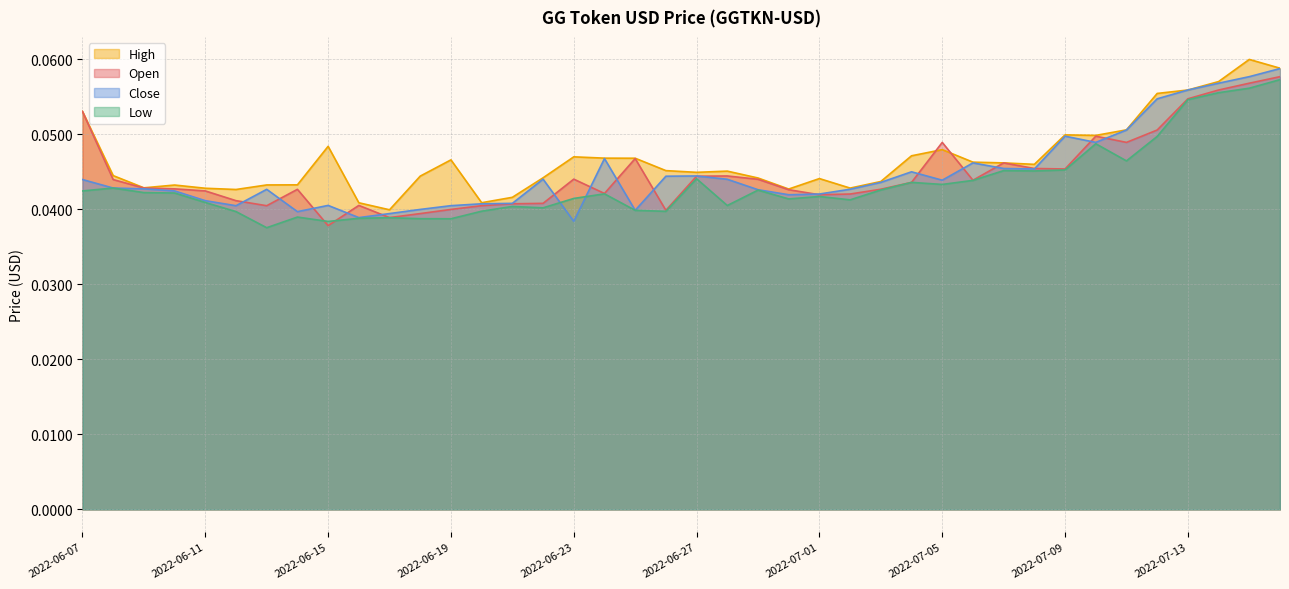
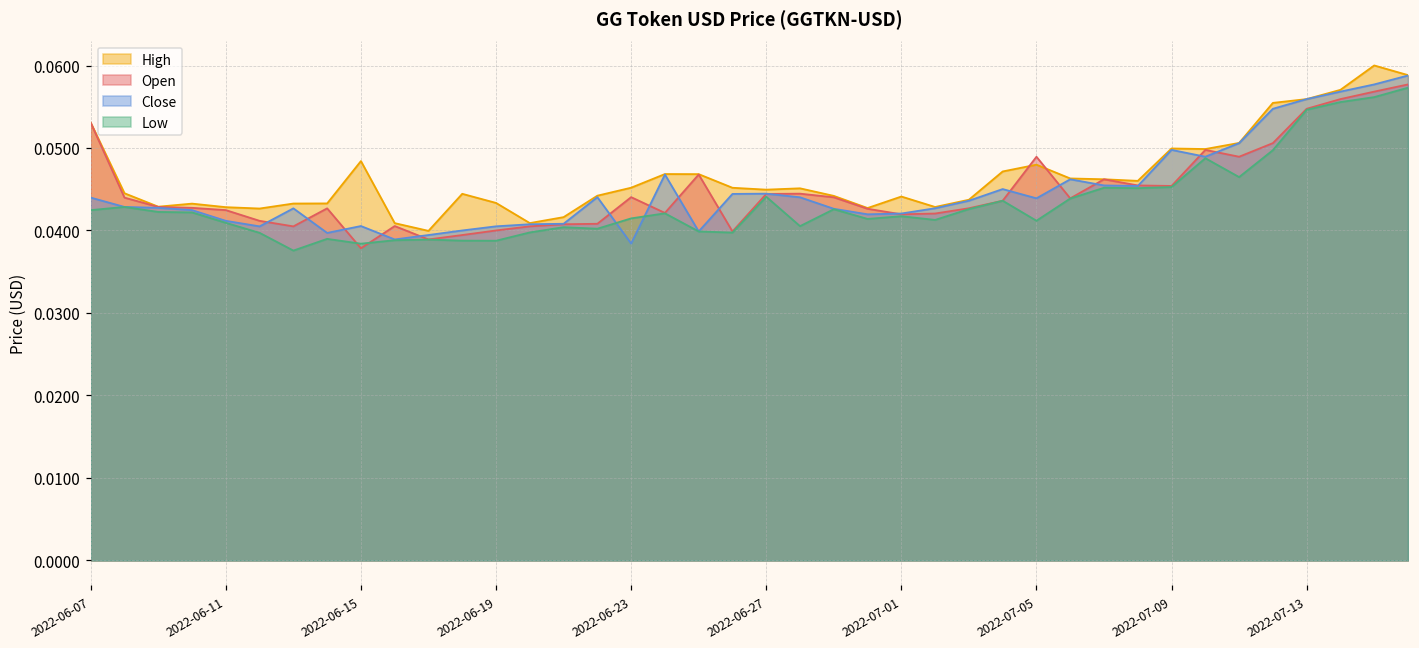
  {
    "High": {
      "2022-06-11": 0.043,
      "2022-06-15": 0.048,
-     "2022-06-19": 0.047,
-     "2022-06-23": 0.047,
+     "2022-06-19": 0.043,
+     "2022-06-23": 0.045,
      "2022-06-27": 0.045,
      "2022-07-01": 0.044,
      "2022-07-05": 0.048
    },
    "Open": {
      "2022-06-11": 0.042,
      "2022-06-15": 0.038,
      "2022-06-19": 0.040,
      "2022-06-23": 0.044,
      "2022-07-05": 0.049
    },
    "Close": {
      "2022-06-07": 0.044,
      "2022-06-15": 0.041,
      "2022-06-19": 0.041,
      "2022-06-23": 0.038,
      "2022-07-05": 0.044
    },
    "Low": {
      "2022-06-07": 0.042,
      "2022-06-15": 0.038,
      "2022-06-19": 0.039,
      "2022-06-23": 0.041,
      "2022-06-27": 0.044,
-     "2022-07-05": 0.043
+     "2022-07-05": 0.041
    }
  }
